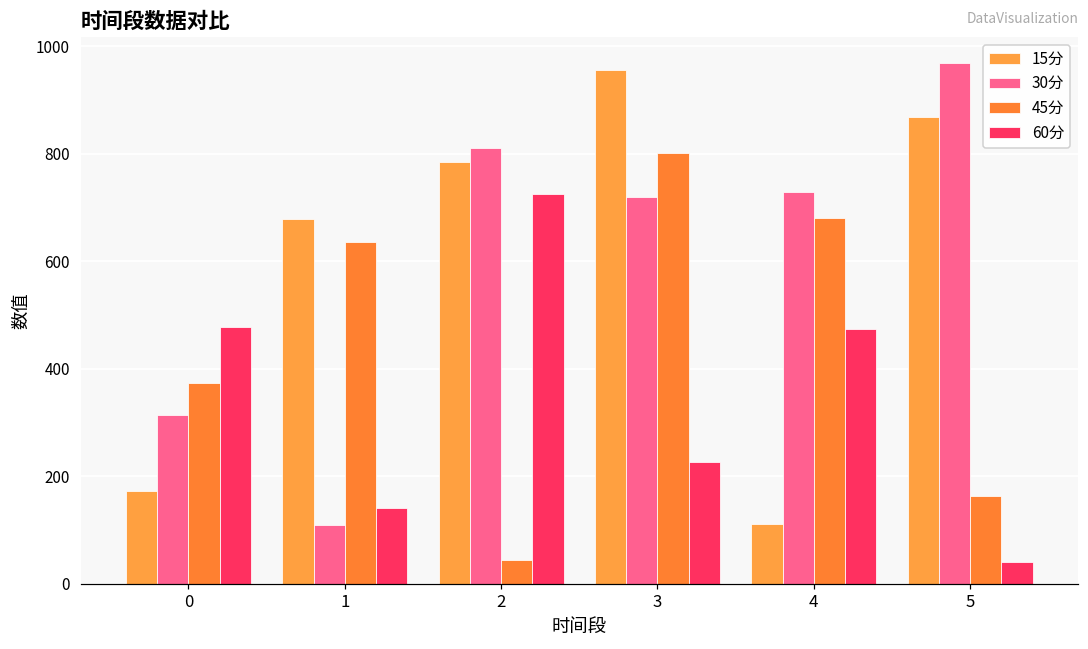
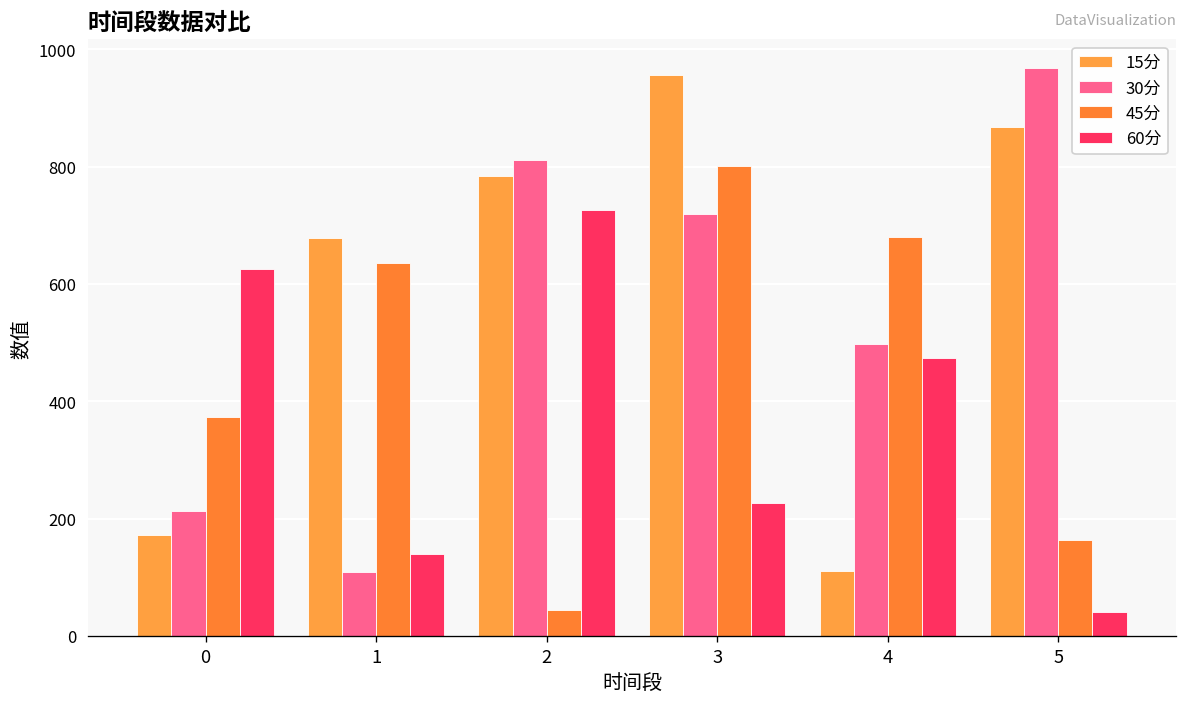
  {
    "30分": {
-     "0": 310,
+     "0": 210,
      "1": 110,
      "2": 810,
      "3": 720,
-     "4": 730,
+     "4": 500,
      "5": 970
    },
    "60分": {
-     "0": 480,
+     "0": 630,
      "1": 140,
      "2": 730,
      "3": 230,
      "4": 470,
      "5": 40
    }
  }
